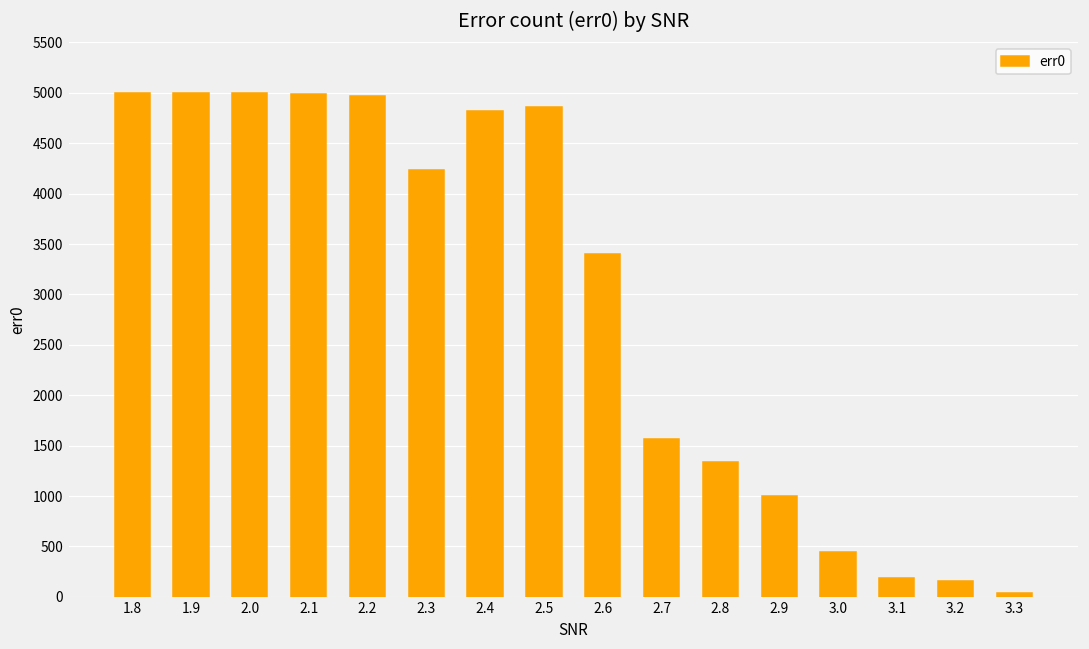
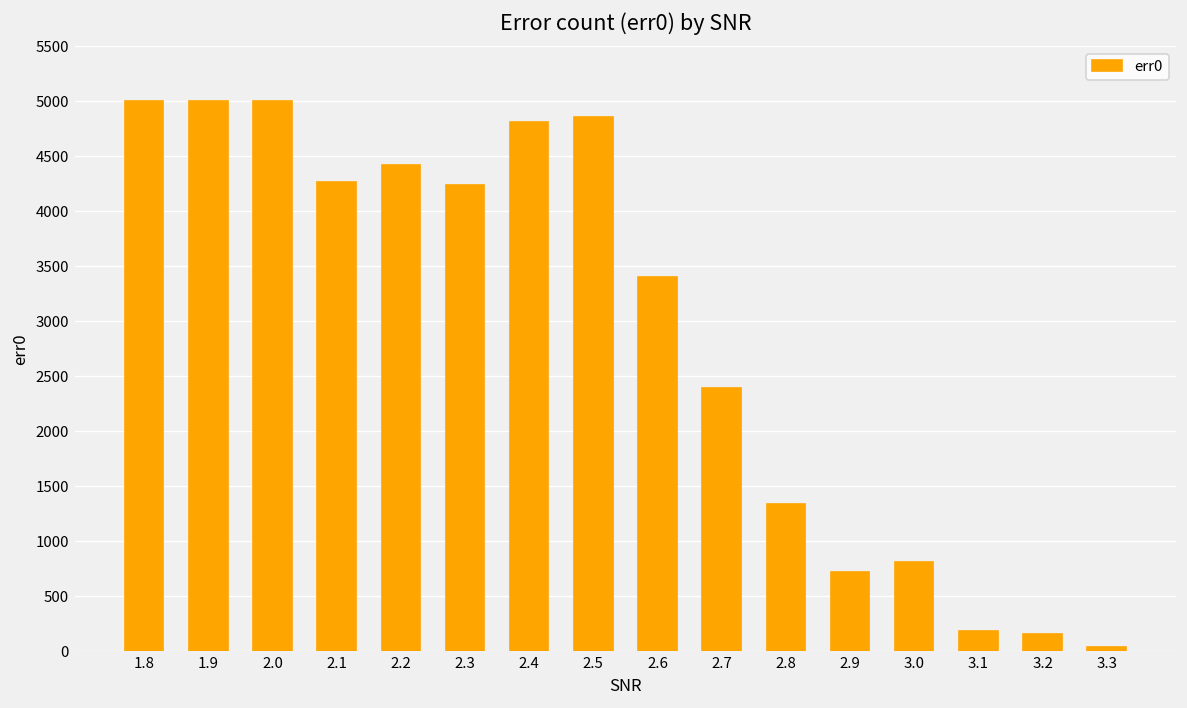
  {
    "1.8": 5000,
    "1.9": 5000,
    "2.0": 5000,
-   "2.1": 5000,
-   "2.2": 5000,
+   "2.1": 4300,
+   "2.2": 4400,
    "2.3": 4200,
    "2.4": 4800,
    "2.5": 4900,
    "2.6": 3400,
-   "2.7": 1600,
+   "2.7": 2400,
    "2.8": 1300,
-   "2.9": 1000,
-   "3.0": 400,
+   "2.9": 700,
+   "3.0": 800,
    "3.1": 200,
    "3.2": 200,
    "3.3": 0
  }
